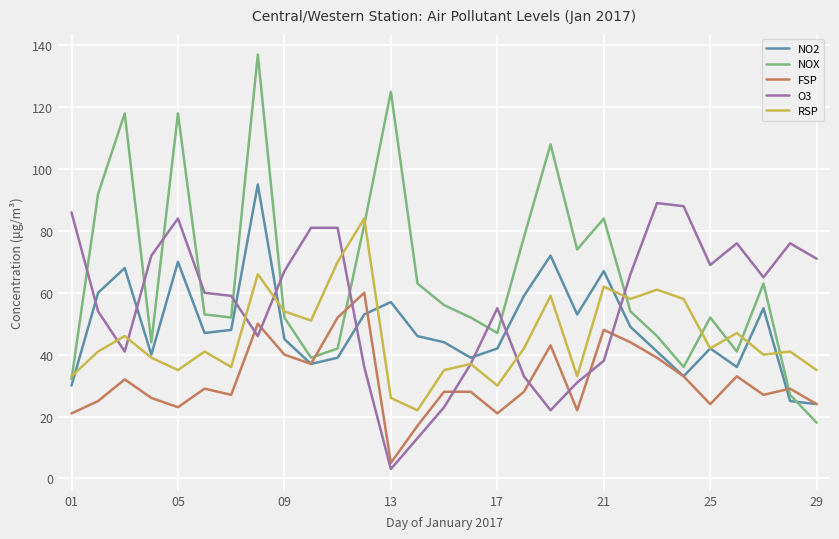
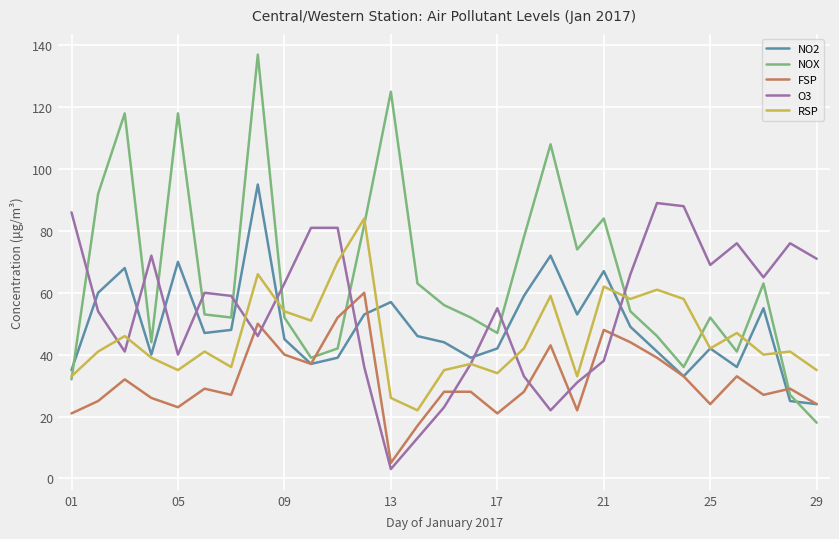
  {
    "NO2": {
-     "01": 30,
+     "01": 35,
      "05": 70,
      "09": 45,
      "13": 57,
      "17": 42,
      "21": 67
    },
    "NOX": {
      "01": 32,
      "05": 118,
      "09": 52,
      "13": 125,
      "17": 47,
      "21": 84,
      "25": 52,
      "29": 18
    },
    "FSP": {
      "01": 21,
      "05": 23,
      "09": 40,
      "13": 5,
      "17": 21,
      "21": 48,
      "25": 24
    },
    "O3": {
      "01": 86,
-     "05": 84,
-     "09": 67,
+     "05": 40,
+     "09": 63,
      "13": 3,
      "17": 55,
      "21": 38,
      "25": 69,
      "29": 71
    },
    "RSP": {
      "01": 33,
      "05": 35,
      "09": 54,
      "13": 26,
-     "17": 30,
+     "17": 34,
      "21": 62,
      "29": 35
    }
  }
